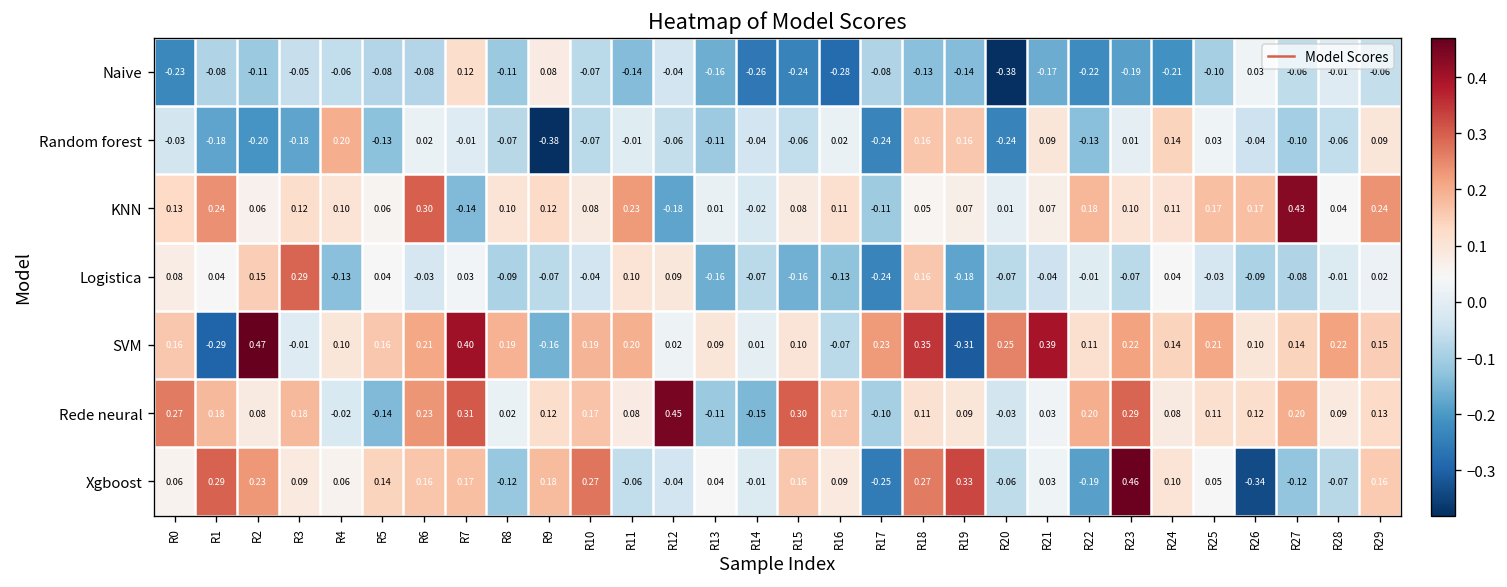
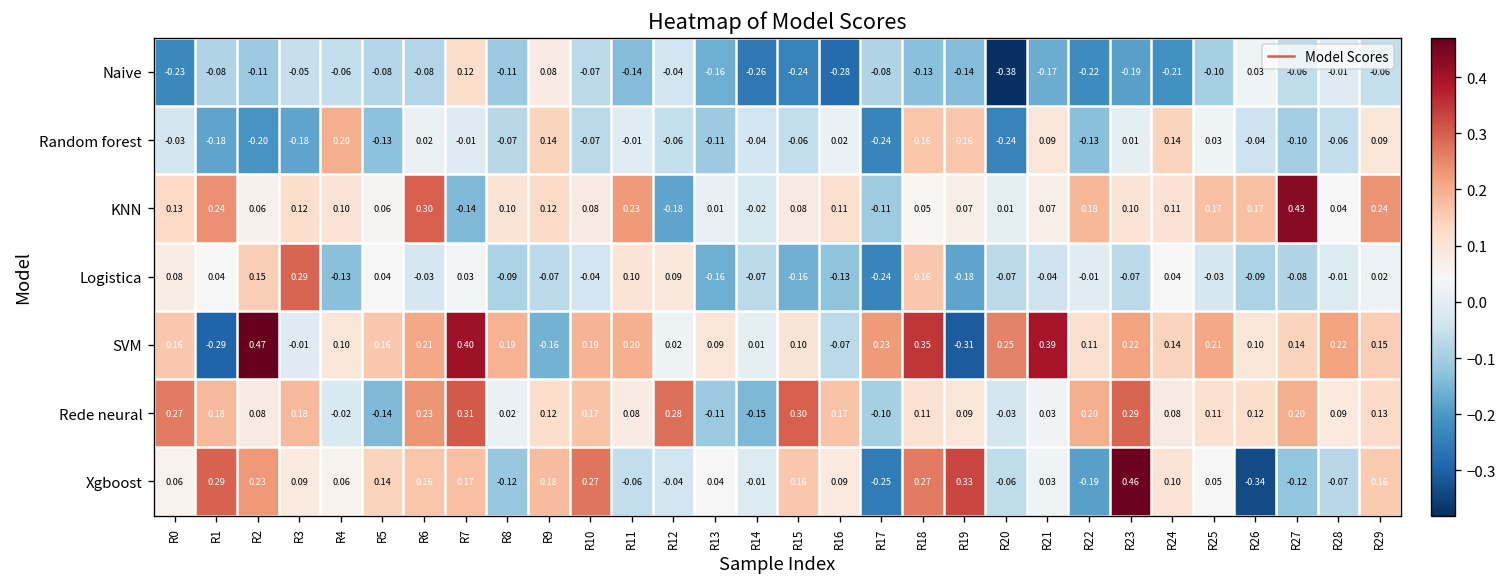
  {
    "Random forest": {
      "R0": -0.03,
      "R1": -0.18,
      "R2": -0.20,
      "R3": -0.18,
      "R4": 0.20,
      "R5": -0.13,
      "R6": 0.02,
      "R7": -0.01,
      "R8": -0.07,
-     "R9": -0.38,
+     "R9": 0.14,
      "R10": -0.07,
      "R11": -0.01,
      "R12": -0.06,
      "R13": -0.11,
      "R14": -0.04,
      "R15": -0.06,
      "R16": 0.02,
      "R17": -0.24,
      "R18": 0.16,
      "R19": 0.16,
      "R20": -0.24,
      "R21": 0.09,
      "R22": -0.13,
      "R23": 0.01,
      "R24": 0.14,
      "R25": 0.03,
      "R26": -0.04,
      "R27": -0.10,
      "R28": -0.06,
      "R29": 0.09
    },
    "Rede neural": {
      "R0": 0.27,
      "R1": 0.18,
      "R2": 0.08,
      "R3": 0.18,
      "R4": -0.02,
      "R5": -0.14,
      "R6": 0.23,
      "R7": 0.31,
      "R8": 0.02,
      "R9": 0.12,
      "R10": 0.17,
      "R11": 0.08,
-     "R12": 0.45,
+     "R12": 0.28,
      "R13": -0.11,
      "R14": -0.15,
      "R15": 0.30,
      "R16": 0.17,
      "R17": -0.10,
      "R18": 0.11,
      "R19": 0.09,
      "R20": -0.03,
      "R21": 0.03,
      "R22": 0.20,
      "R23": 0.29,
      "R24": 0.08,
      "R25": 0.11,
      "R26": 0.12,
      "R27": 0.20,
      "R28": 0.09,
      "R29": 0.13
    }
  }
